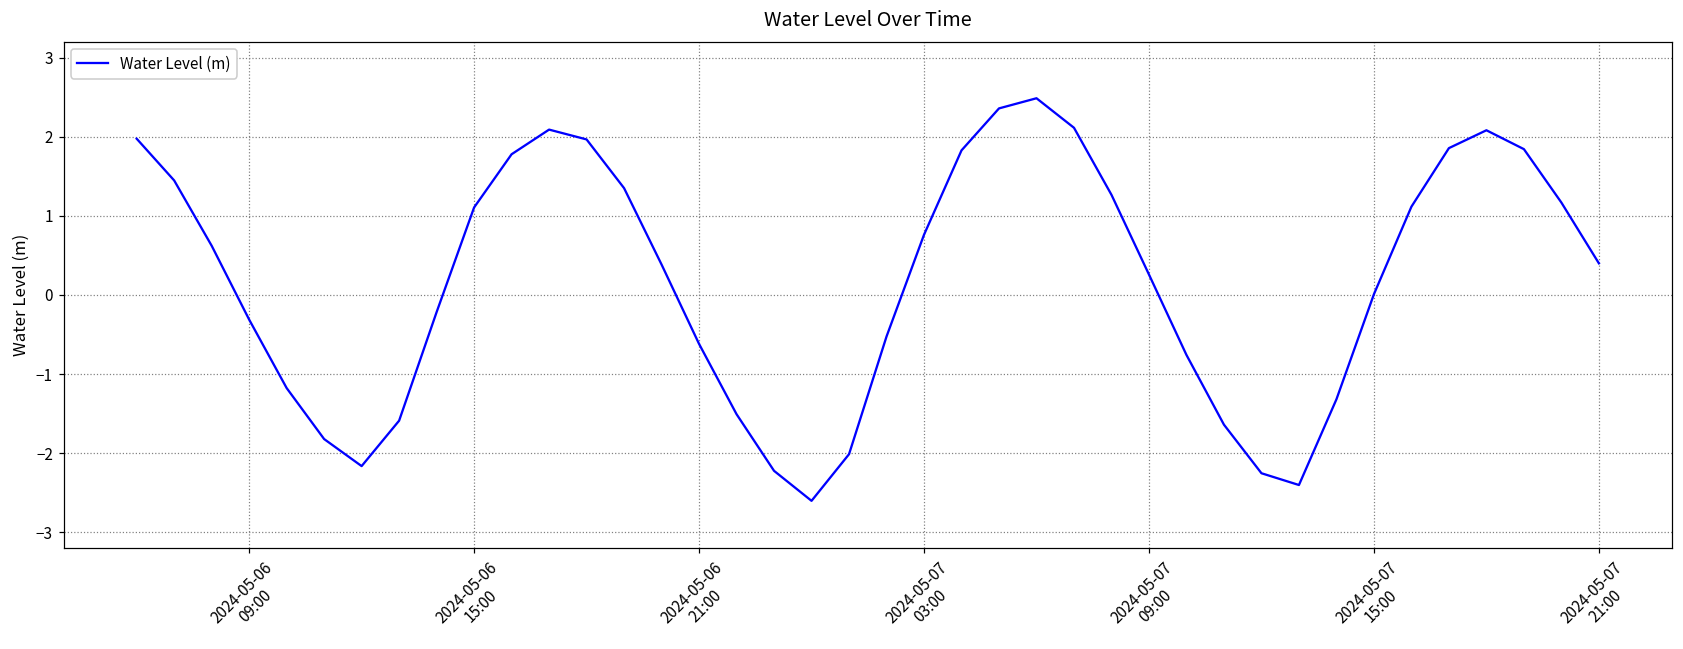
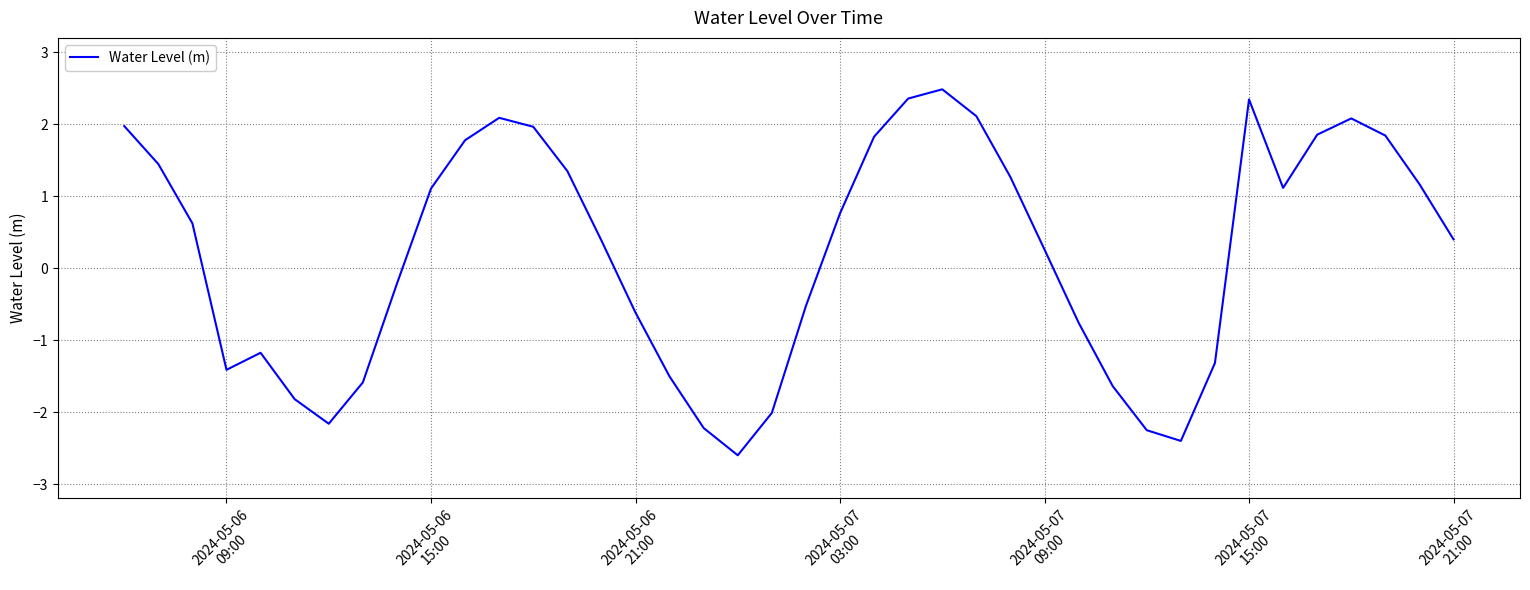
  {
-   "2024-05-06 09:00": -0.3,
+   "2024-05-06 09:00": -1.4,
    "2024-05-06 15:00": 1.1,
    "2024-05-06 21:00": -0.6,
    "2024-05-07 03:00": 0.8,
    "2024-05-07 09:00": 0.3,
-   "2024-05-07 15:00": 0.0,
+   "2024-05-07 15:00": 2.3,
    "2024-05-07 21:00": 0.4
  }
